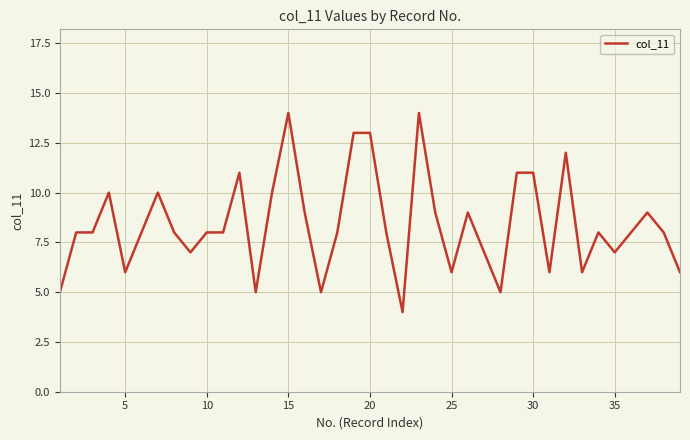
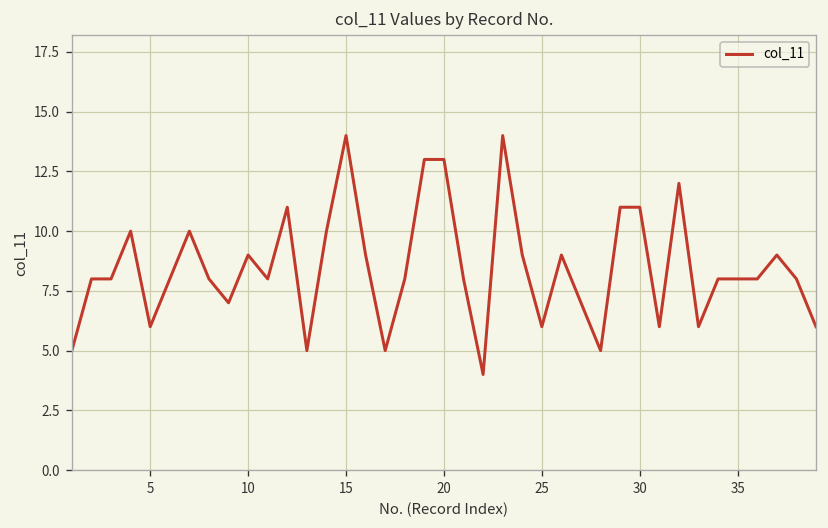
  {
    "5": 6,
-   "10": 8,
+   "10": 9,
    "15": 14,
    "20": 13,
    "25": 6,
    "30": 11,
-   "35": 7
+   "35": 8
  }
